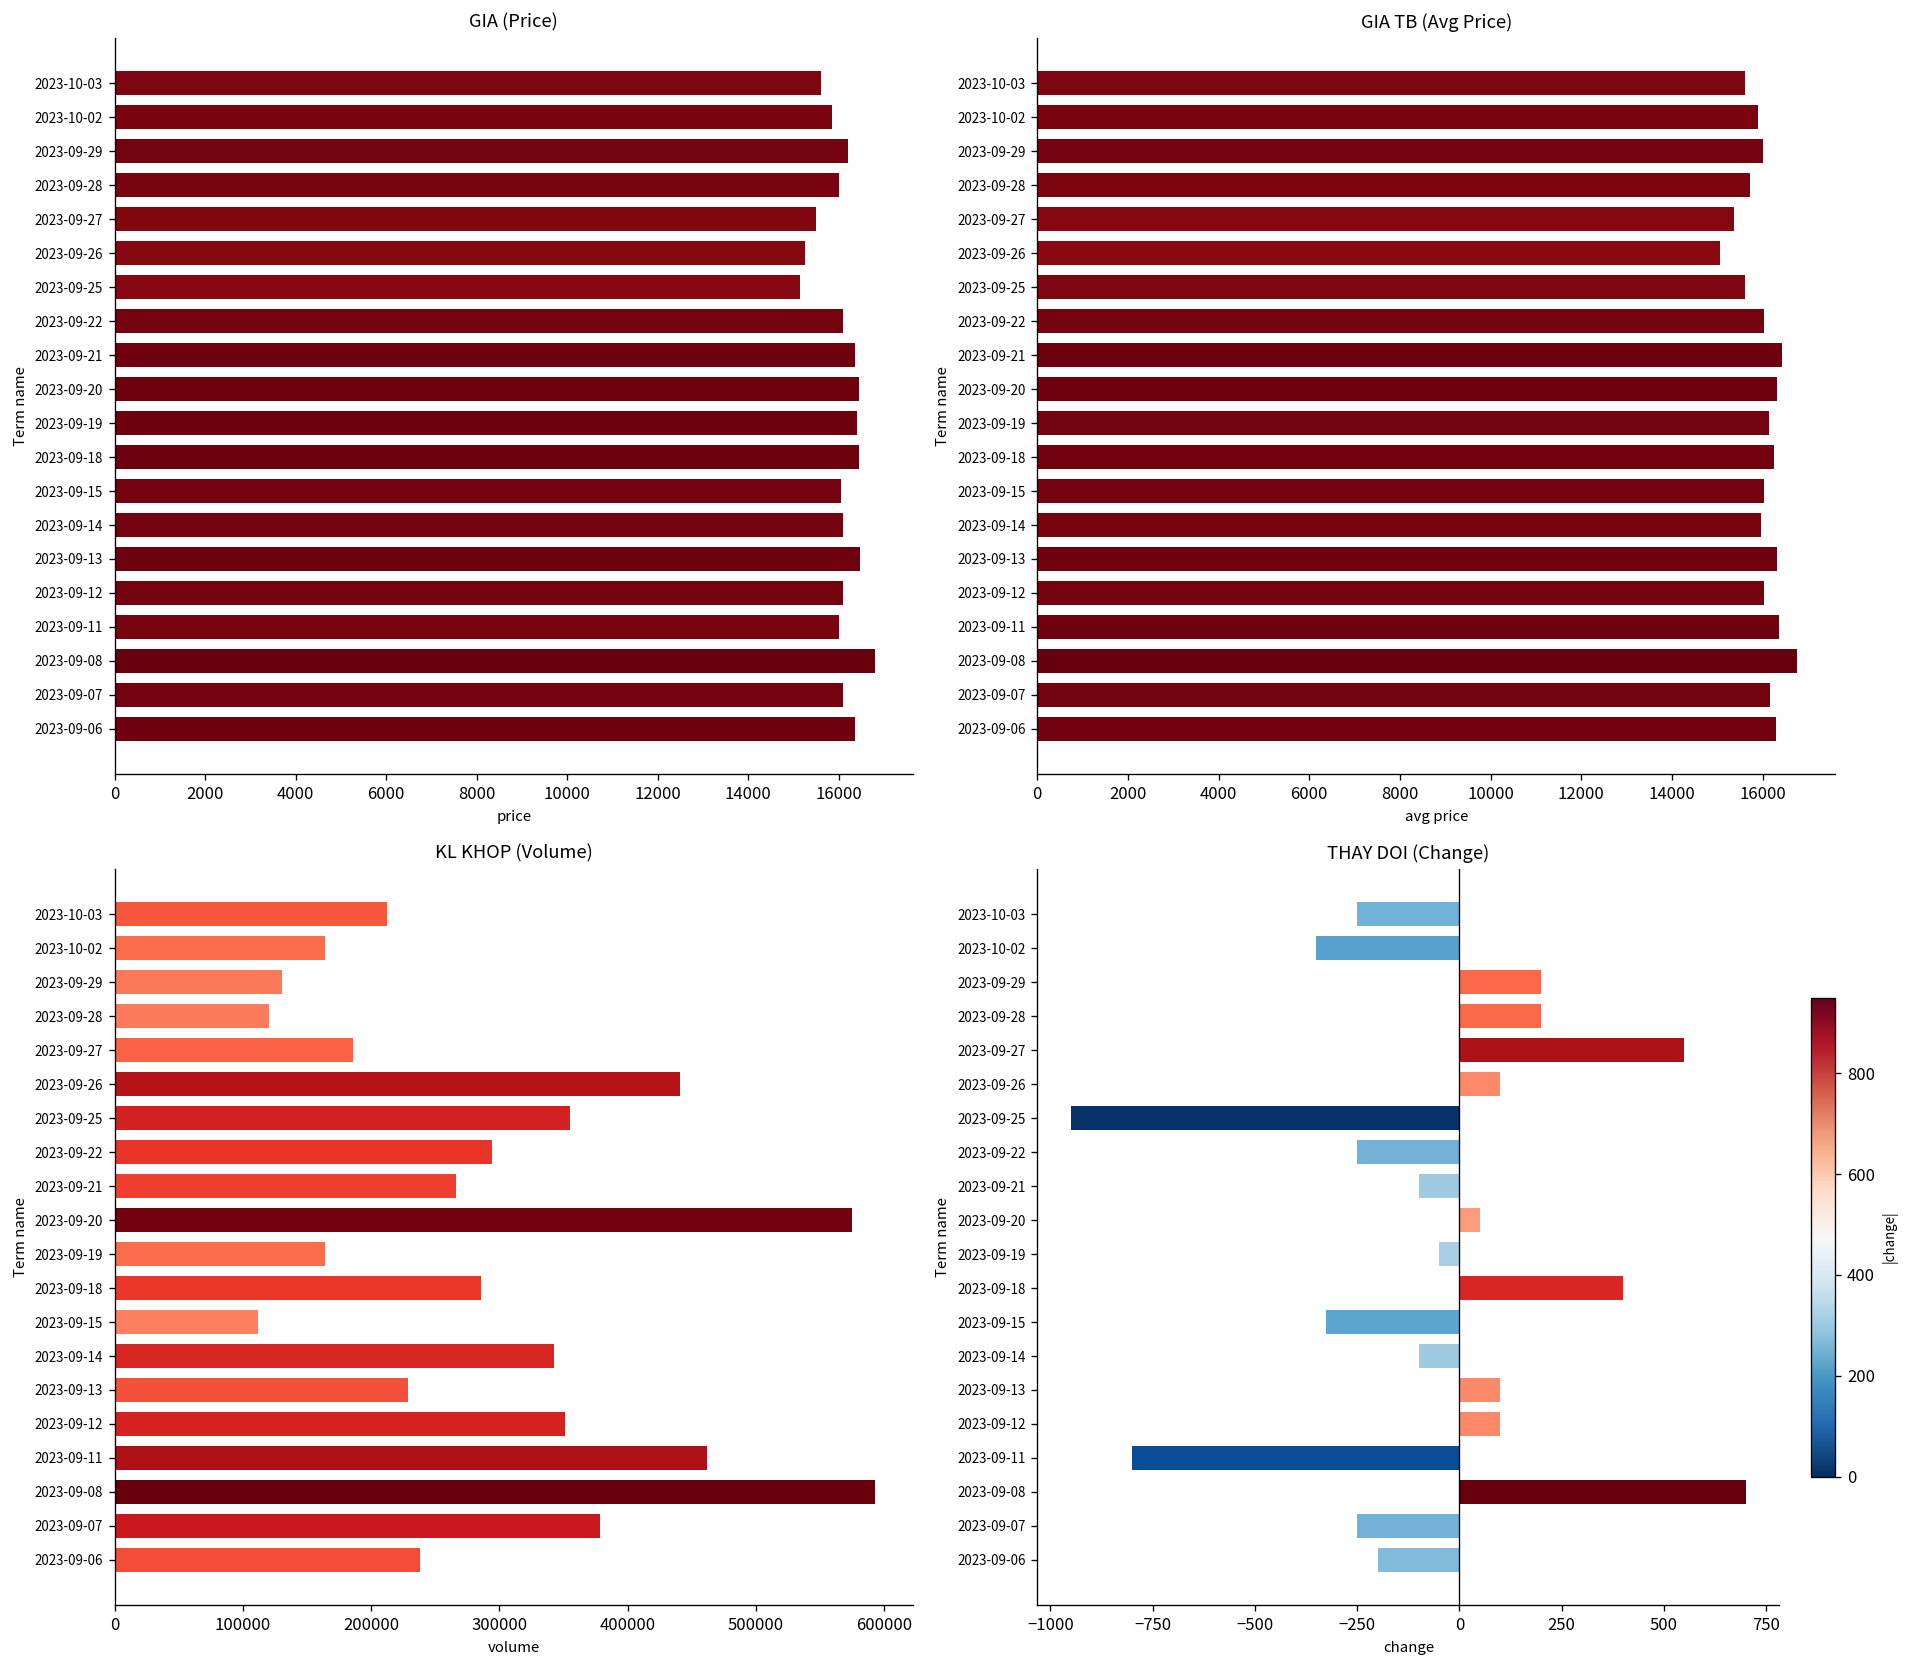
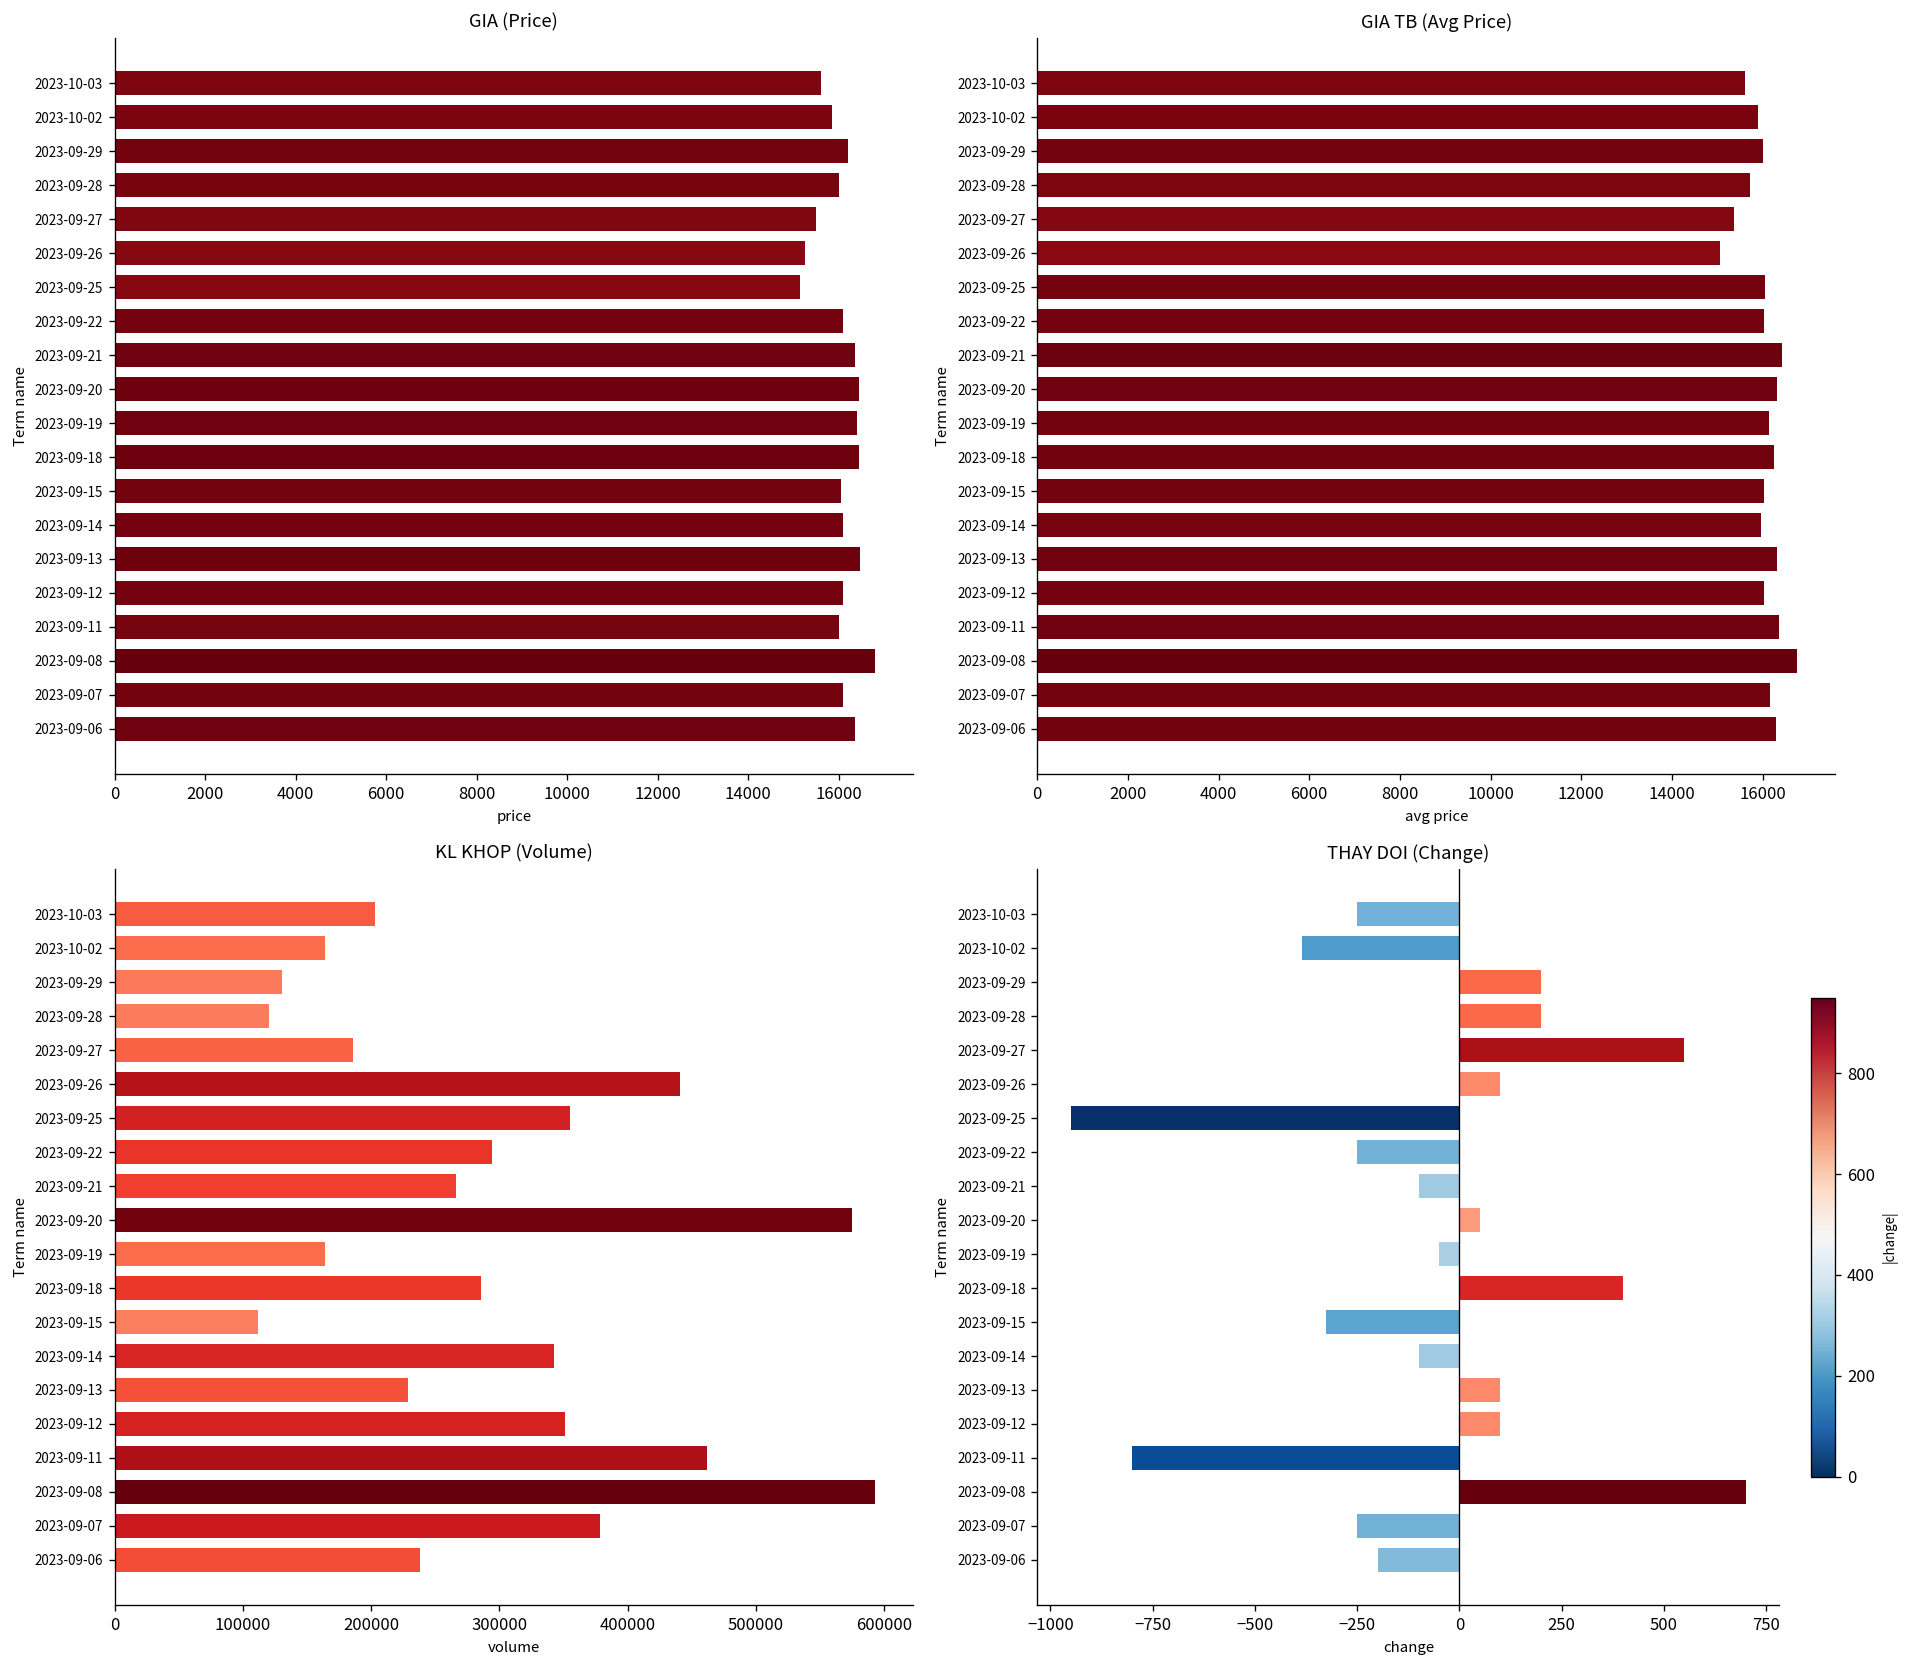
  {
    "GIA (Price)": {
      "2023-10-03": 15600,
      "2023-10-02": 15900,
      "2023-09-29": 16200,
      "2023-09-28": 16000,
      "2023-09-27": 15500,
      "2023-09-26": 15300,
      "2023-09-25": 15200,
      "2023-09-22": 16100,
      "2023-09-21": 16400,
      "2023-09-20": 16500,
      "2023-09-19": 16400,
      "2023-09-18": 16500,
      "2023-09-15": 16100,
      "2023-09-14": 16100,
      "2023-09-13": 16500,
      "2023-09-12": 16100,
      "2023-09-11": 16000,
      "2023-09-08": 16800,
      "2023-09-07": 16100,
      "2023-09-06": 16400
    },
    "GIA TB (Avg Price)": {
      "2023-10-03": 15600,
      "2023-10-02": 15900,
      "2023-09-29": 16000,
      "2023-09-28": 15700,
      "2023-09-27": 15400,
      "2023-09-26": 15100,
-     "2023-09-25": 15600,
+     "2023-09-25": 16000,
      "2023-09-22": 16000,
      "2023-09-21": 16400,
      "2023-09-20": 16300,
      "2023-09-19": 16100,
      "2023-09-18": 16200,
      "2023-09-15": 16000,
      "2023-09-14": 16000,
      "2023-09-13": 16300,
      "2023-09-12": 16000,
      "2023-09-11": 16400,
      "2023-09-08": 16800,
      "2023-09-07": 16200,
      "2023-09-06": 16300
    },
    "KL KHOP (Volume)": {
-     "2023-10-03": 212000,
+     "2023-10-03": 203000,
      "2023-10-02": 164000,
      "2023-09-29": 131000,
      "2023-09-28": 120000,
      "2023-09-27": 186000,
      "2023-09-26": 441000,
      "2023-09-25": 355000,
      "2023-09-22": 294000,
      "2023-09-21": 266000,
      "2023-09-20": 575000,
      "2023-09-19": 164000,
      "2023-09-18": 286000,
      "2023-09-15": 112000,
      "2023-09-14": 342000,
      "2023-09-13": 228000,
      "2023-09-12": 351000,
      "2023-09-11": 462000,
      "2023-09-08": 593000,
      "2023-09-07": 378000,
      "2023-09-06": 238000
    },
    "THAY DOI (Change)": {
      "2023-10-03": -250,
-     "2023-10-02": -350,
+     "2023-10-02": -390,
      "2023-09-29": 200,
      "2023-09-28": 200,
      "2023-09-27": 550,
      "2023-09-26": 100,
      "2023-09-25": -950,
      "2023-09-22": -250,
      "2023-09-21": -100,
      "2023-09-20": 50,
      "2023-09-19": -50,
      "2023-09-18": 400,
      "2023-09-15": -330,
      "2023-09-14": -100,
      "2023-09-13": 100,
      "2023-09-12": 100,
      "2023-09-11": -800,
      "2023-09-08": 700,
      "2023-09-07": -250,
      "2023-09-06": -200
    }
  }
